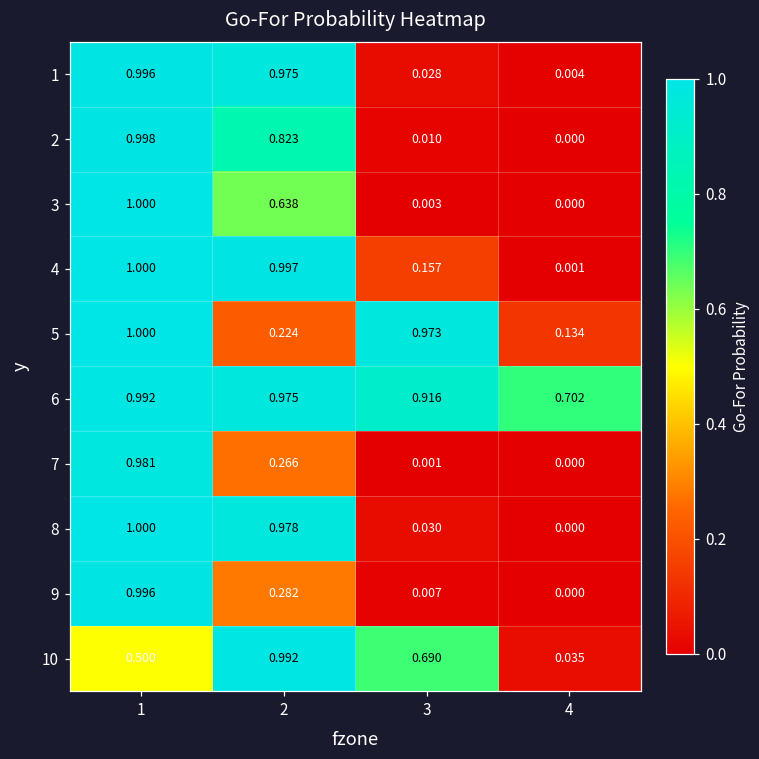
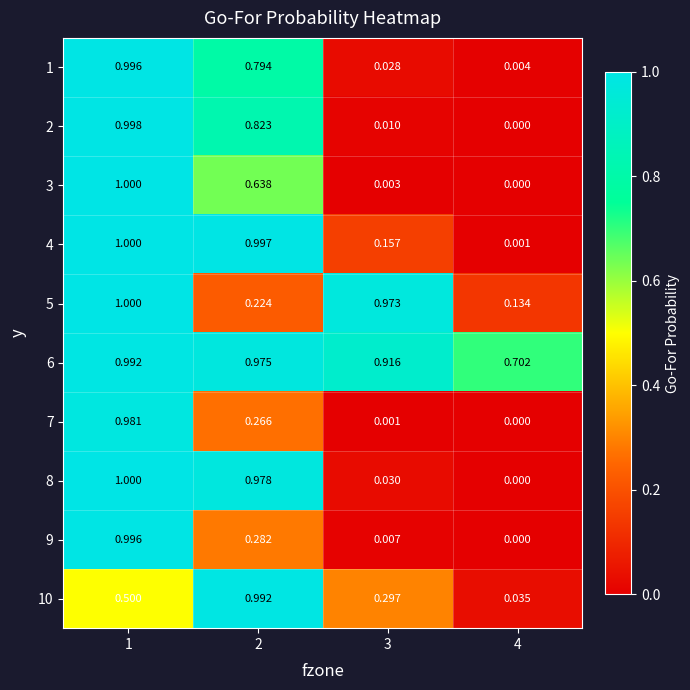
  {
    "1": {
      "1": 0.996,
-     "2": 0.975,
+     "2": 0.794,
      "3": 0.028,
      "4": 0.004
    },
    "2": {
      "1": 0.998,
      "2": 0.823,
      "3": 0.010,
      "4": 0.000
    },
    "3": {
      "1": 1.000,
      "2": 0.638,
      "3": 0.003,
      "4": 0.000
    },
    "4": {
      "1": 1.000,
      "2": 0.997,
      "3": 0.157,
      "4": 0.001
    },
    "5": {
      "1": 1.000,
      "2": 0.224,
      "3": 0.973,
      "4": 0.134
    },
    "6": {
      "1": 0.992,
      "2": 0.975,
      "3": 0.916,
      "4": 0.702
    },
    "7": {
      "1": 0.981,
      "2": 0.266,
      "3": 0.001,
      "4": 0.000
    },
    "8": {
      "1": 1.000,
      "2": 0.978,
      "3": 0.030,
      "4": 0.000
    },
    "9": {
      "1": 0.996,
      "2": 0.282,
      "3": 0.007,
      "4": 0.000
    },
    "10": {
      "1": 0.500,
      "2": 0.992,
-     "3": 0.690,
+     "3": 0.297,
      "4": 0.035
    }
  }
